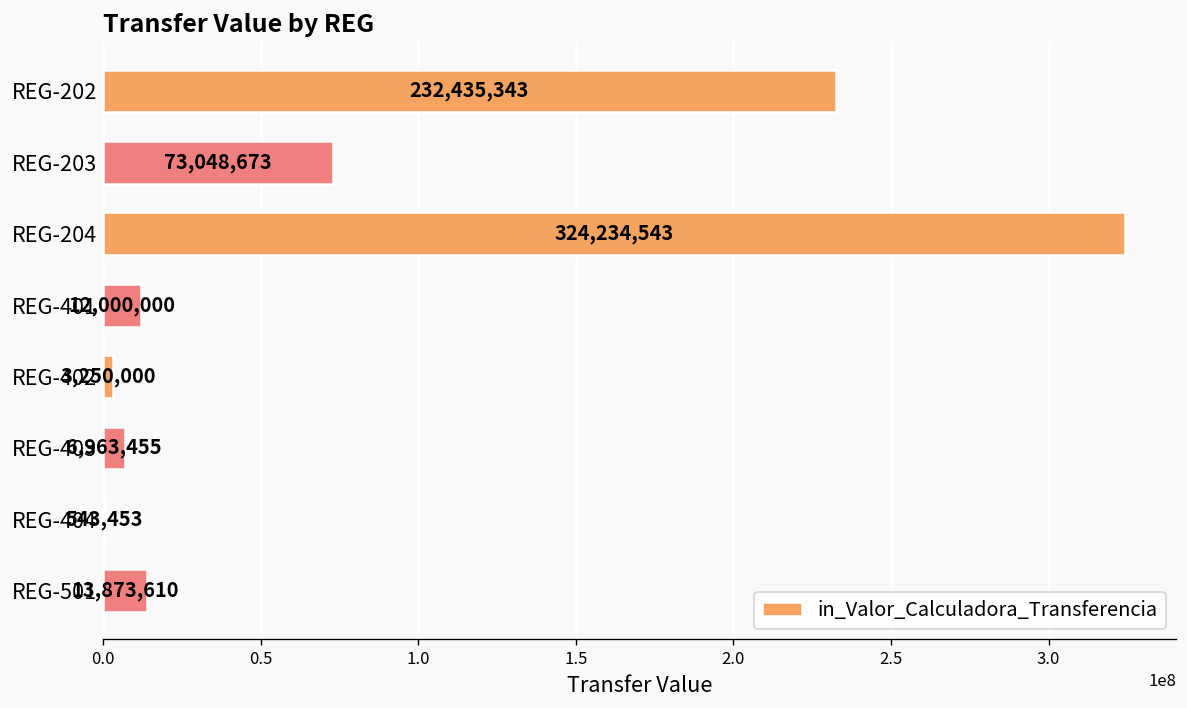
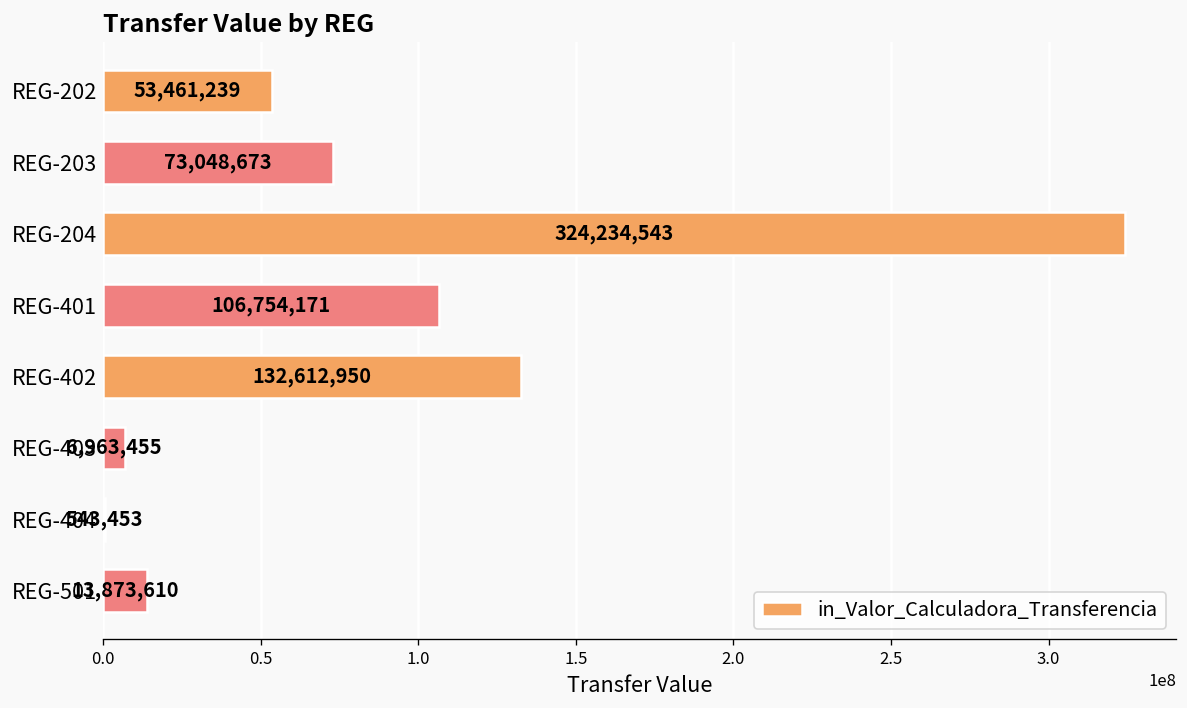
  {
-   "REG-202": "232,435,343",
+   "REG-202": "53,461,239",
    "REG-203": "73,048,673",
    "REG-204": "324,234,543",
-   "REG-401": "12,000,000",
-   "REG-402": "3,250,000",
+   "REG-401": "106,754,171",
+   "REG-402": "132,612,950",
    "REG-403": "6,963,455",
    "REG-404": "543,453",
    "REG-501": "13,873,610"
  }
